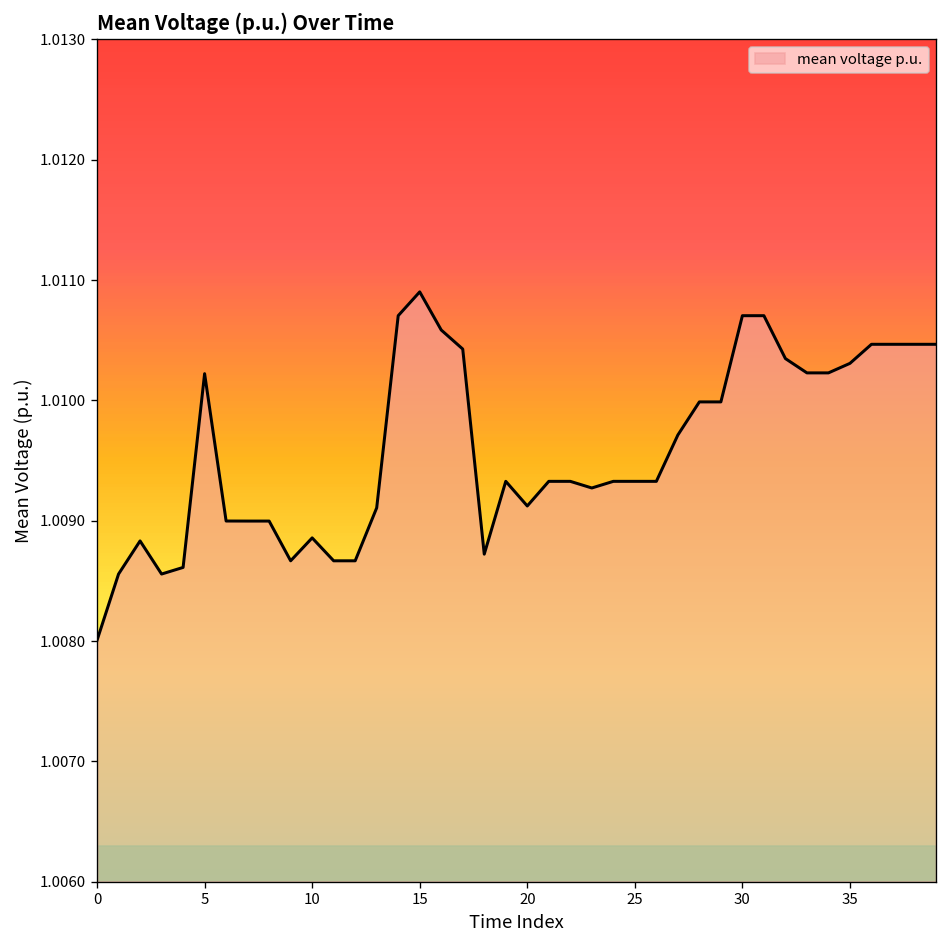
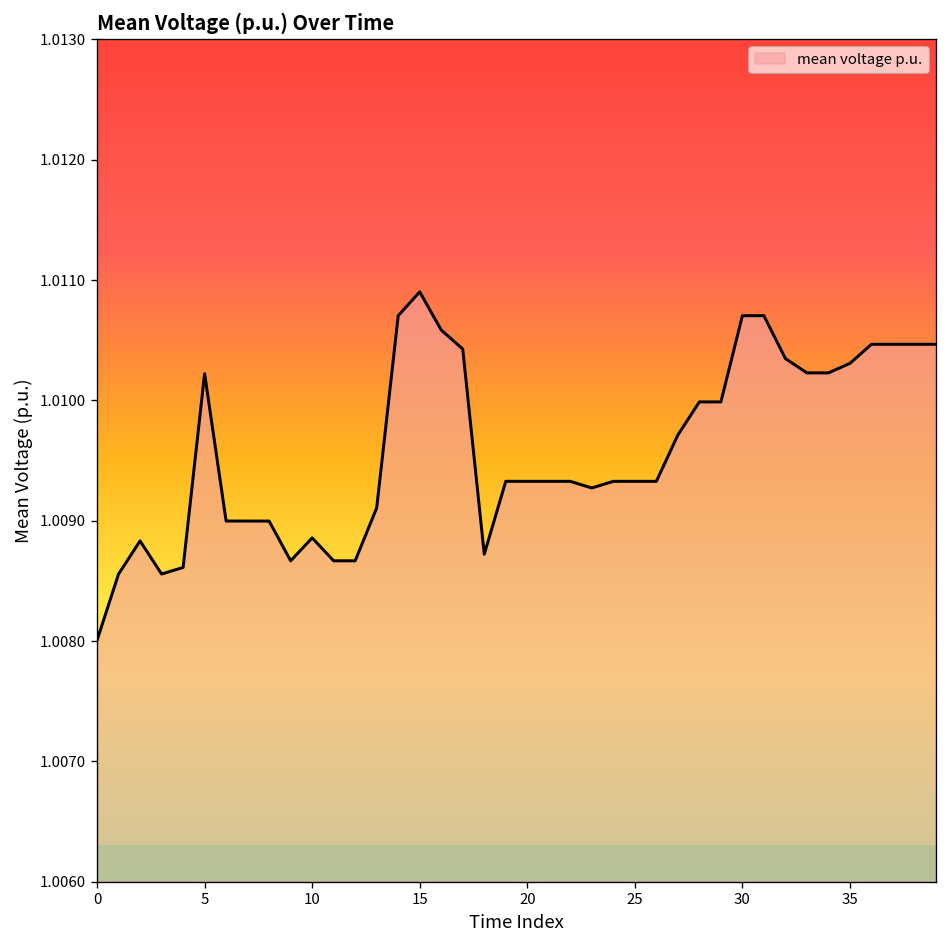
  {
    "0": 1.00801,
    "5": 1.01022,
    "10": 1.00886,
    "15": 1.01090,
-   "20": 1.00912,
+   "20": 1.00933,
    "25": 1.00933,
    "30": 1.01070,
    "35": 1.01031
  }
